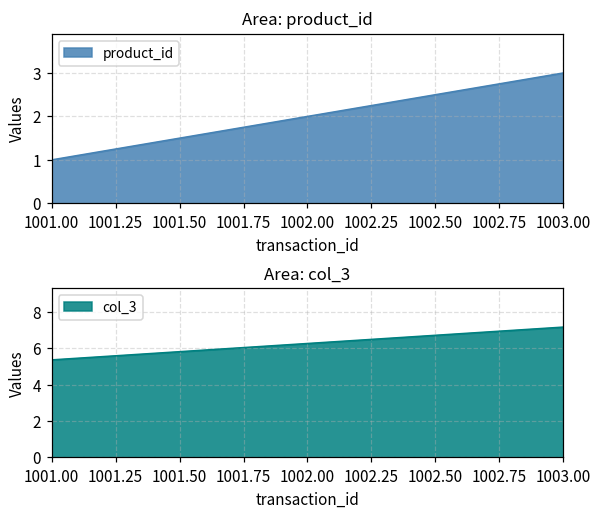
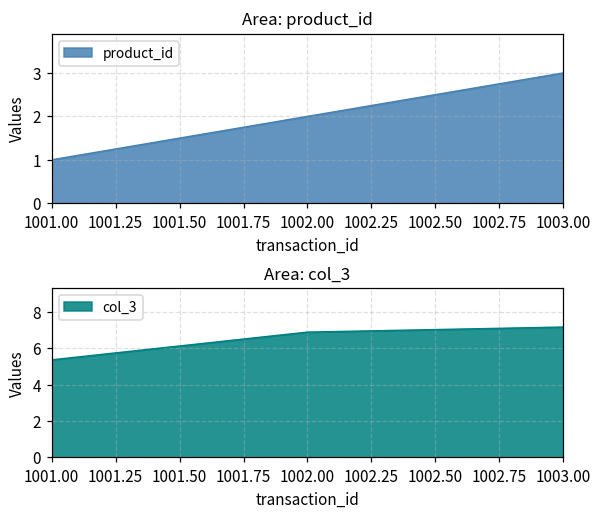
  {
    "Area: product_id": {
      "1001.00": 1.0,
      "1002.00": 2.0,
      "1003.00": 3.0
    },
    "Area: col_3": {
      "1001.00": 5.4,
-     "1002.00": 6.3,
+     "1002.00": 6.9,
      "1003.00": 7.2
    }
  }
